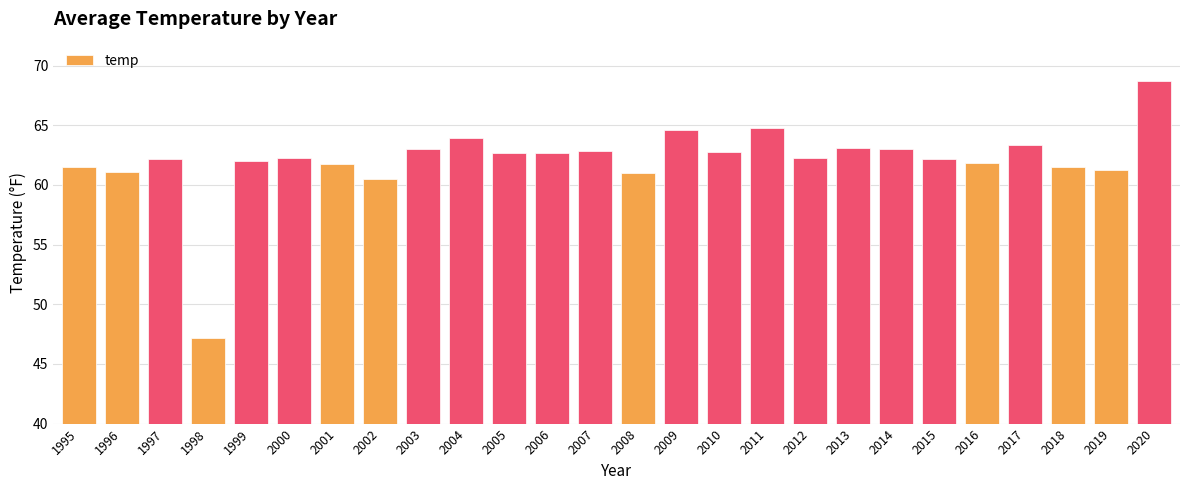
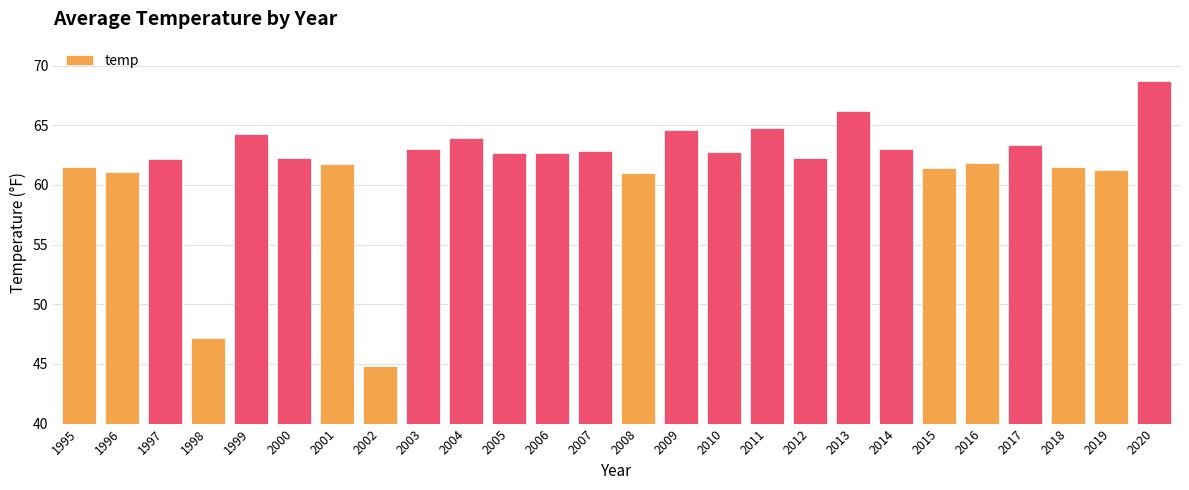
  {
    "1995": 61.5,
    "1996": 61.1,
    "1997": 62.2,
    "1998": 47.2,
-   "1999": 62.0,
+   "1999": 64.3,
    "2000": 62.3,
    "2001": 61.8,
-   "2002": 60.5,
+   "2002": 44.9,
    "2003": 63.0,
    "2004": 63.9,
    "2005": 62.7,
    "2006": 62.7,
    "2007": 62.8,
    "2008": 61.0,
    "2009": 64.6,
    "2010": 62.7,
    "2011": 64.7,
    "2012": 62.3,
-   "2013": 63.1,
+   "2013": 66.2,
    "2014": 63.0,
-   "2015": 62.2,
+   "2015": 61.4,
    "2016": 61.8,
    "2017": 63.4,
    "2018": 61.5,
    "2019": 61.3,
    "2020": 68.7
  }
